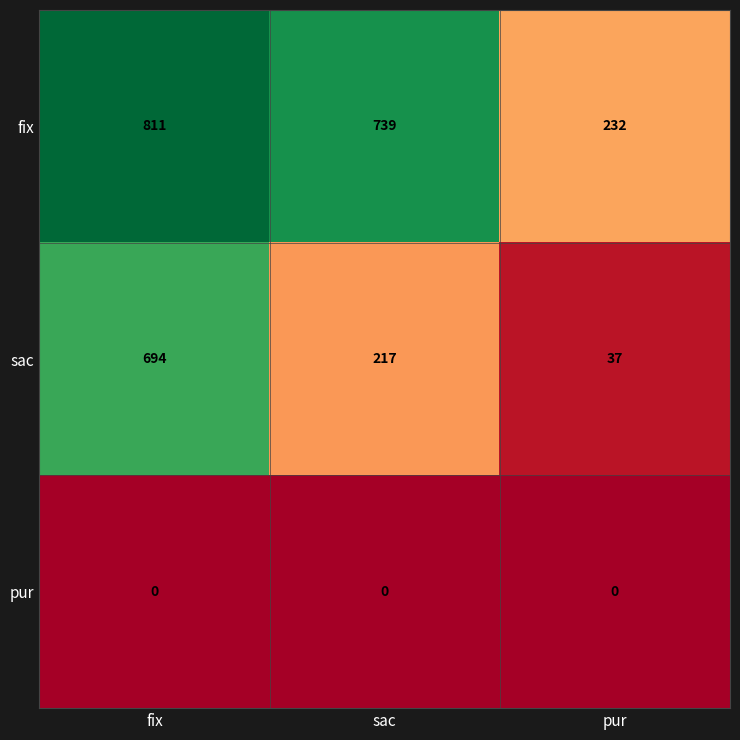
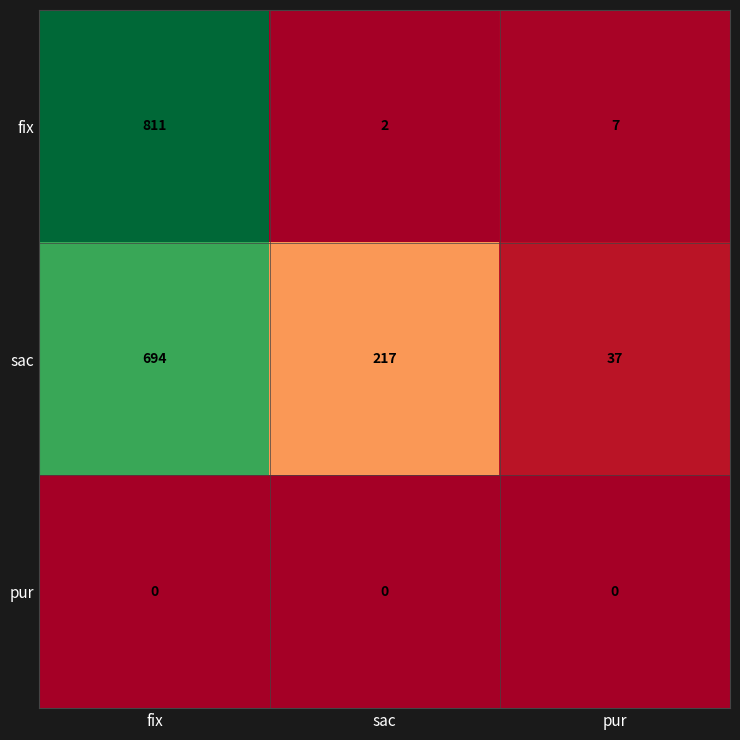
  {
    "fix": {
      "fix": 811,
-     "sac": 739,
-     "pur": 232
+     "sac": 2,
+     "pur": 7
    },
    "sac": {
      "fix": 694,
      "sac": 217,
      "pur": 37
    },
    "pur": {
      "fix": 0,
      "sac": 0,
      "pur": 0
    }
  }
